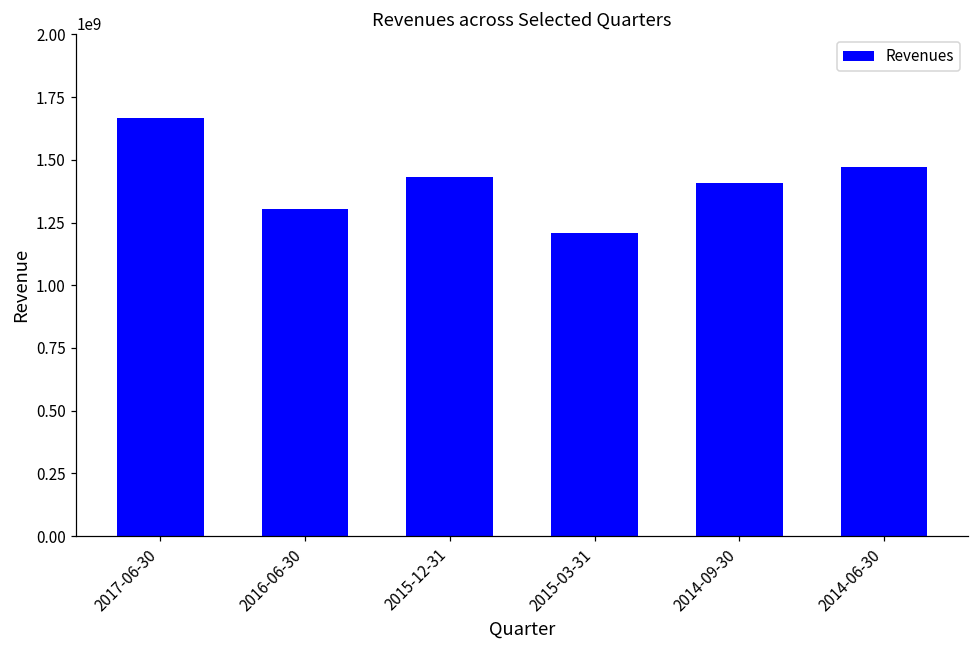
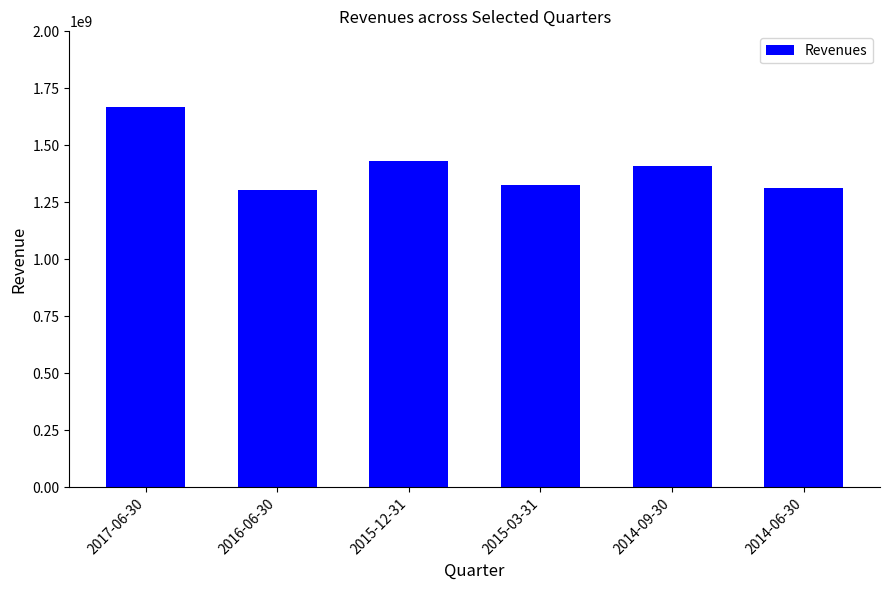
  {
    "2017-06-30": 1670000000,
    "2016-06-30": 1310000000,
    "2015-12-31": 1430000000,
-   "2015-03-31": 1210000000,
+   "2015-03-31": 1330000000,
    "2014-09-30": 1410000000,
-   "2014-06-30": 1470000000
+   "2014-06-30": 1310000000
  }
